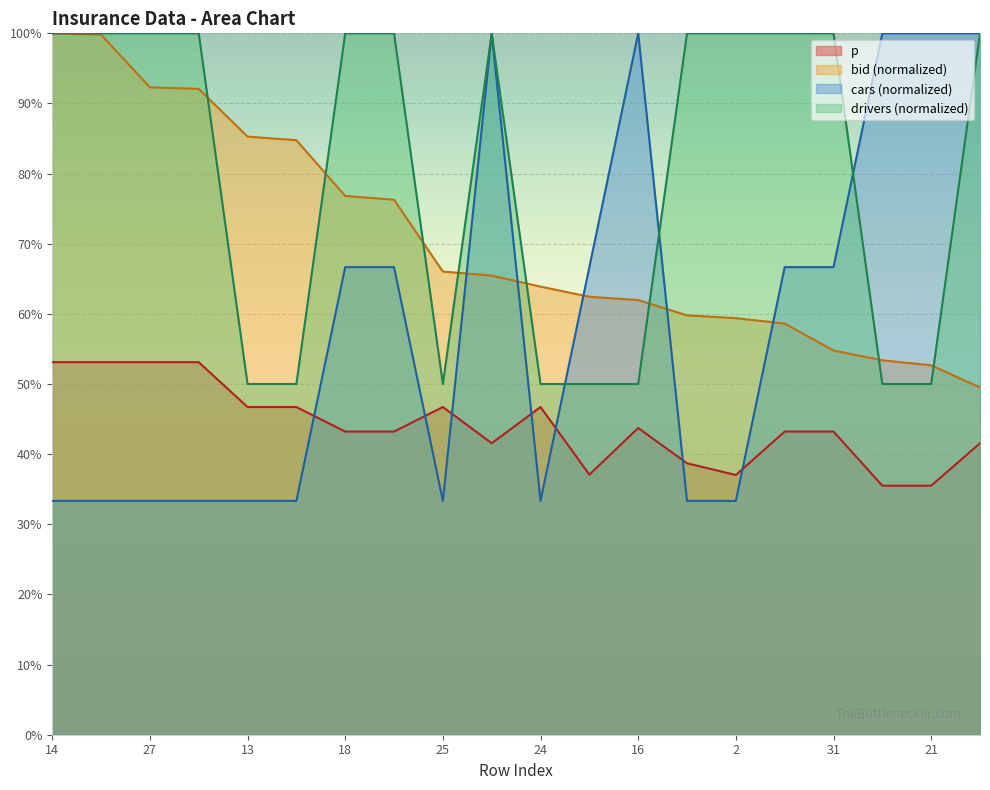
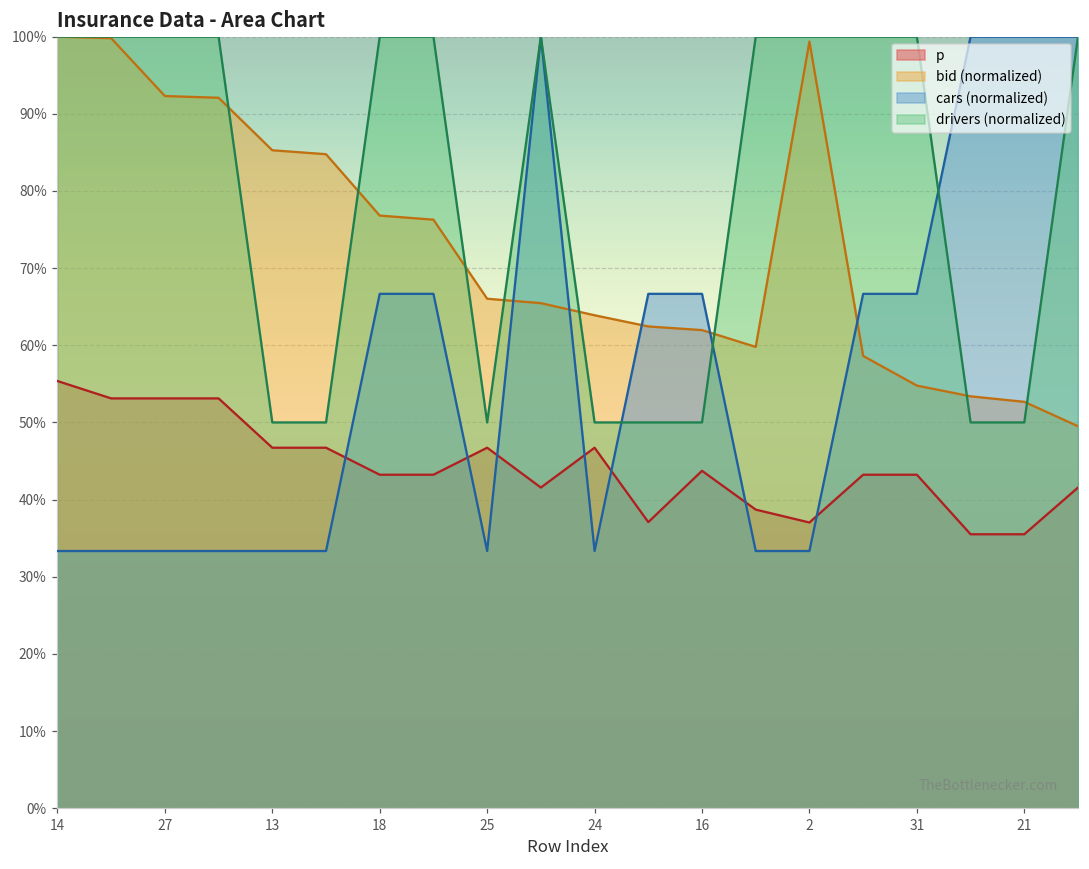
  {
    "p": {
-     "14": "53%",
+     "14": "55%",
      "27": "53%",
      "18": "43%",
      "25": "47%",
      "24": "47%",
      "16": "44%",
      "2": "37%",
      "31": "43%",
      "21": "36%"
    },
    "bid (normalized)": {
      "27": "92%",
      "18": "77%",
      "25": "66%",
      "24": "64%",
      "16": "62%",
-     "2": "59%",
+     "2": "99%",
      "31": "55%",
      "21": "53%"
    },
    "cars (normalized)": {
      "14": "33%",
      "27": "33%",
      "18": "67%",
      "25": "33%",
      "24": "33%",
-     "16": "100%",
+     "16": "67%",
      "2": "33%",
      "31": "67%",
      "21": "100%"
    },
    "drivers (normalized)": {
      "27": "100%",
      "18": "100%",
      "25": "50%",
      "24": "50%",
      "16": "50%",
      "2": "100%",
      "31": "100%",
      "21": "50%"
    }
  }
